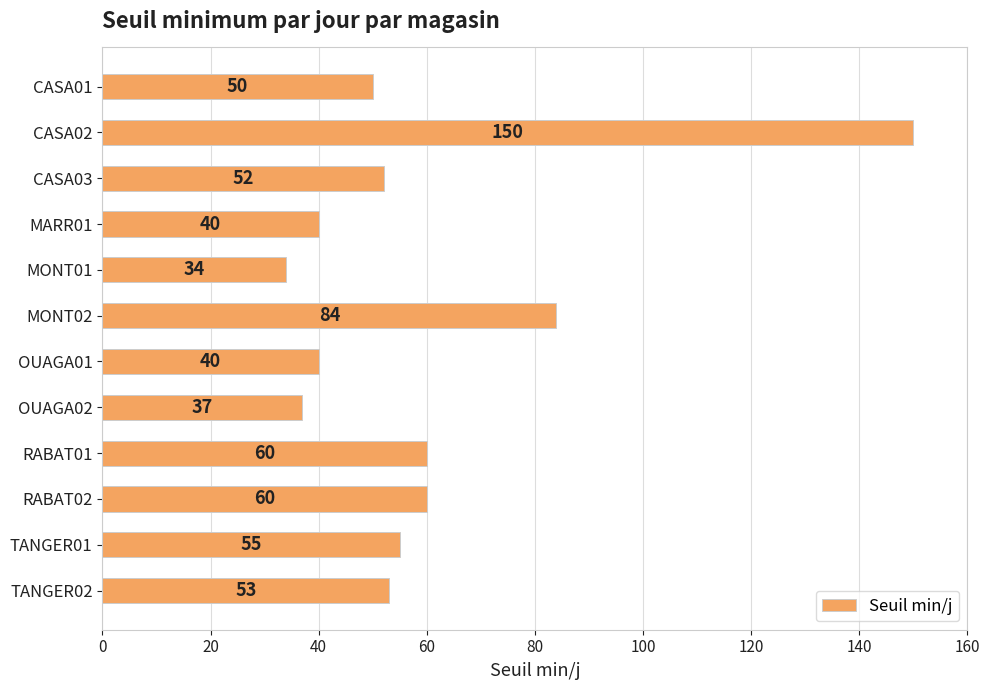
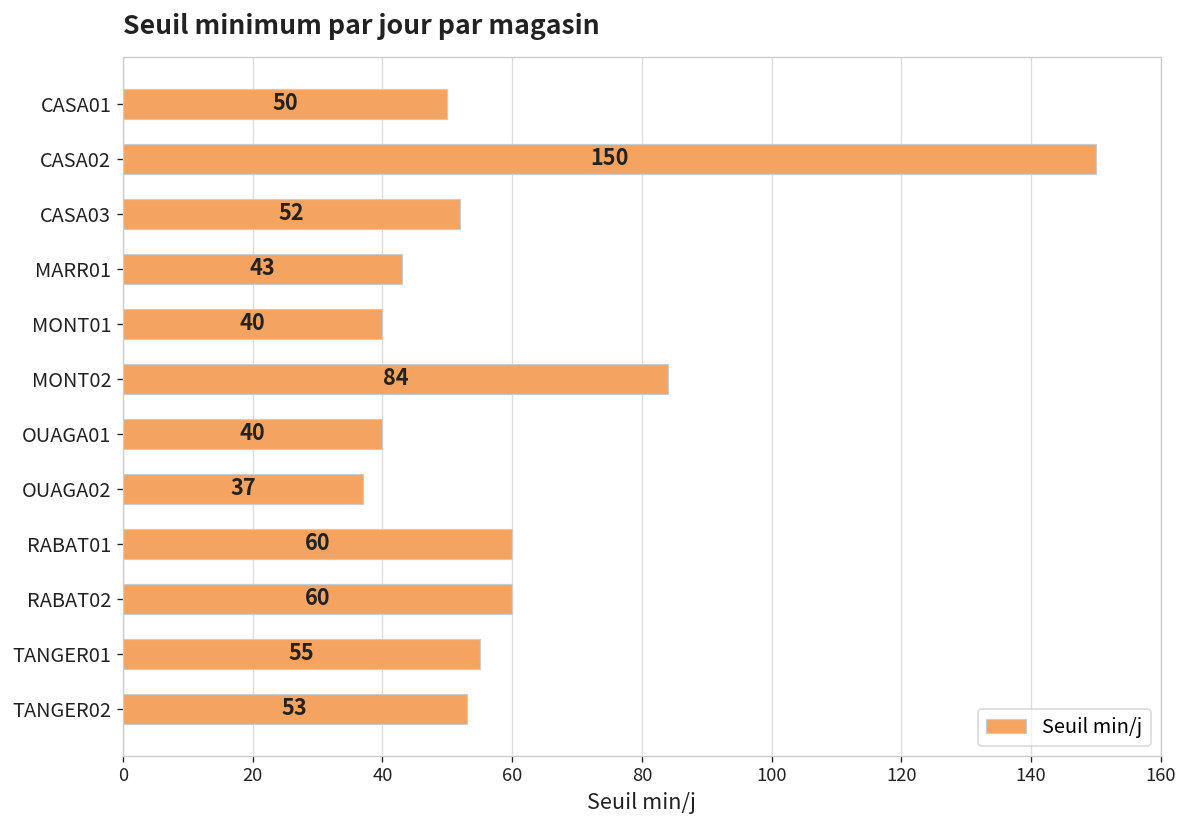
  {
    "CASA01": 50,
    "CASA02": 150,
    "CASA03": 52,
-   "MARR01": 40,
-   "MONT01": 34,
+   "MARR01": 43,
+   "MONT01": 40,
    "MONT02": 84,
    "OUAGA01": 40,
    "OUAGA02": 37,
    "RABAT01": 60,
    "RABAT02": 60,
    "TANGER01": 55,
    "TANGER02": 53
  }
